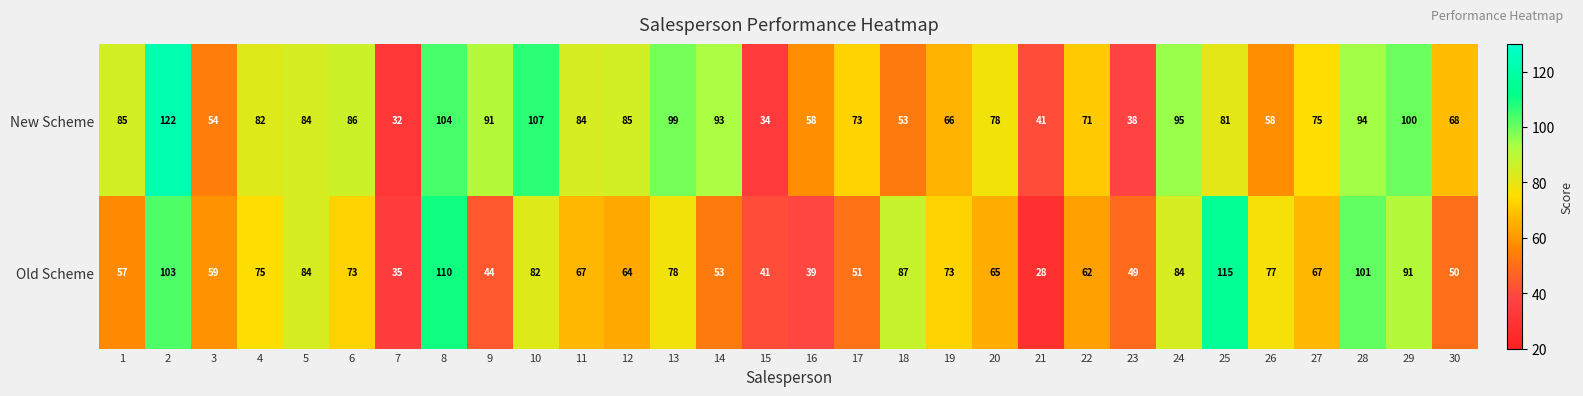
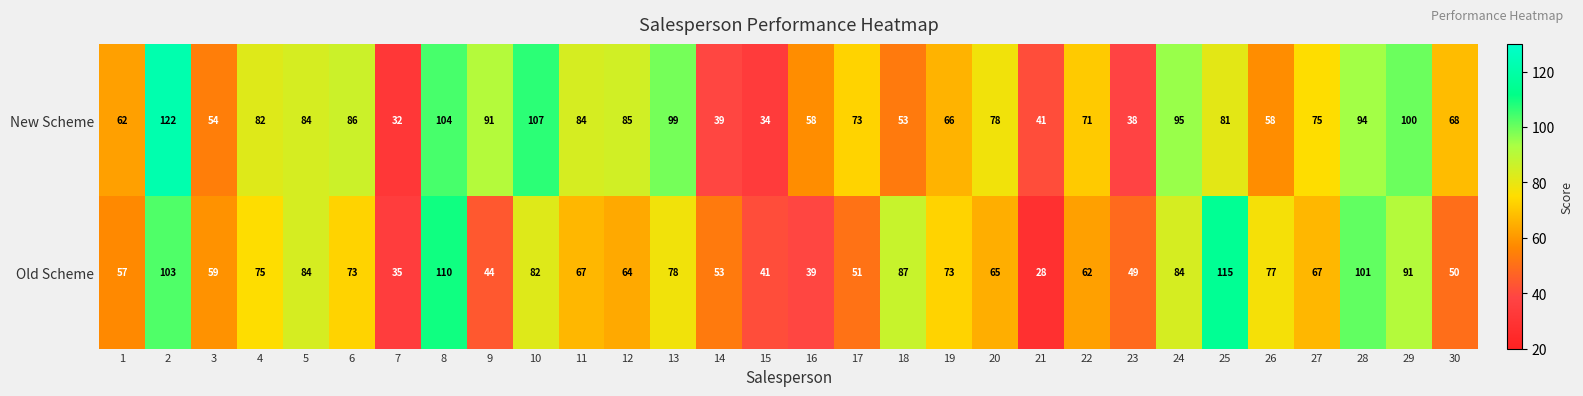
  {
    "New Scheme": {
-     "1": 85,
+     "1": 62,
      "2": 122,
      "3": 54,
      "4": 82,
      "5": 84,
      "6": 86,
      "7": 32,
      "8": 104,
      "9": 91,
      "10": 107,
      "11": 84,
      "12": 85,
      "13": 99,
-     "14": 93,
+     "14": 39,
      "15": 34,
      "16": 58,
      "17": 73,
      "18": 53,
      "19": 66,
      "20": 78,
      "21": 41,
      "22": 71,
      "23": 38,
      "24": 95,
      "25": 81,
      "26": 58,
      "27": 75,
      "28": 94,
      "29": 100,
      "30": 68
    },
    "Old Scheme": {
      "1": 57,
      "2": 103,
      "3": 59,
      "4": 75,
      "5": 84,
      "6": 73,
      "7": 35,
      "8": 110,
      "9": 44,
      "10": 82,
      "11": 67,
      "12": 64,
      "13": 78,
      "14": 53,
      "15": 41,
      "16": 39,
      "17": 51,
      "18": 87,
      "19": 73,
      "20": 65,
      "21": 28,
      "22": 62,
      "23": 49,
      "24": 84,
      "25": 115,
      "26": 77,
      "27": 67,
      "28": 101,
      "29": 91,
      "30": 50
    }
  }
